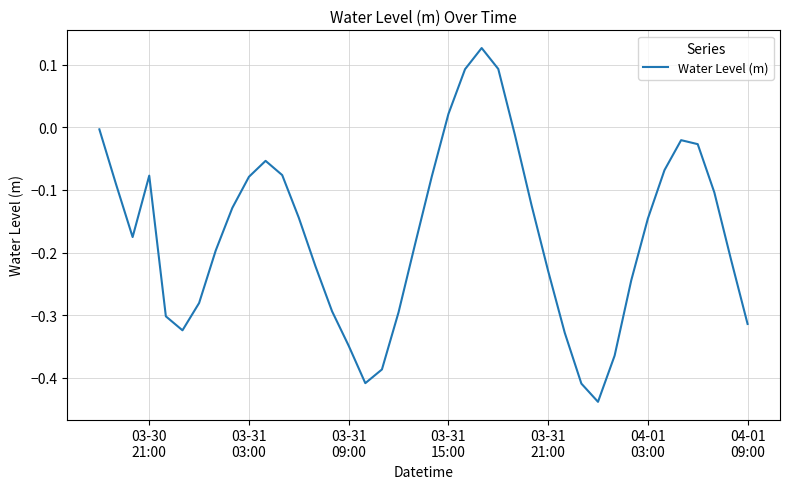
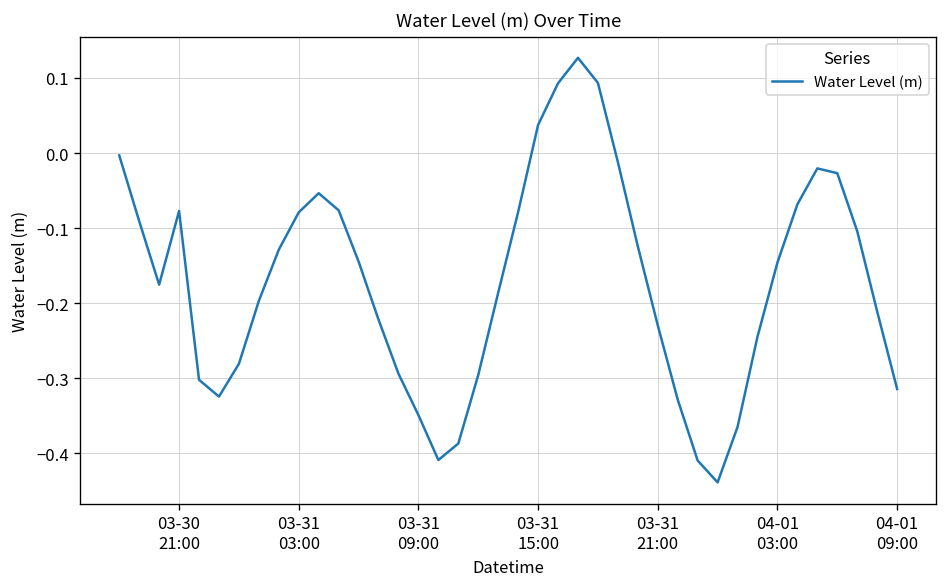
  {
    "03-30 21:00": -0.08,
    "03-31 03:00": -0.08,
    "03-31 09:00": -0.35,
-   "03-31 15:00": 0.02,
+   "03-31 15:00": 0.04,
    "03-31 21:00": -0.23,
    "04-01 03:00": -0.15,
    "04-01 09:00": -0.31
  }
